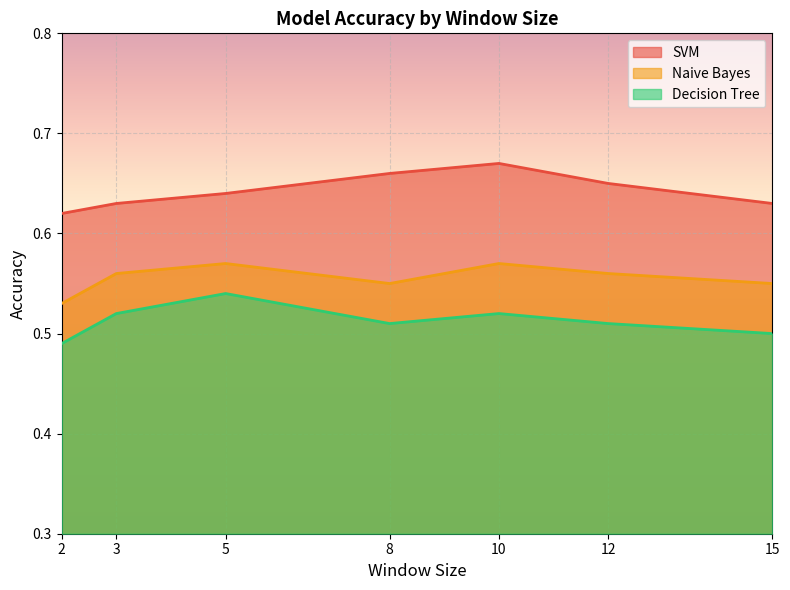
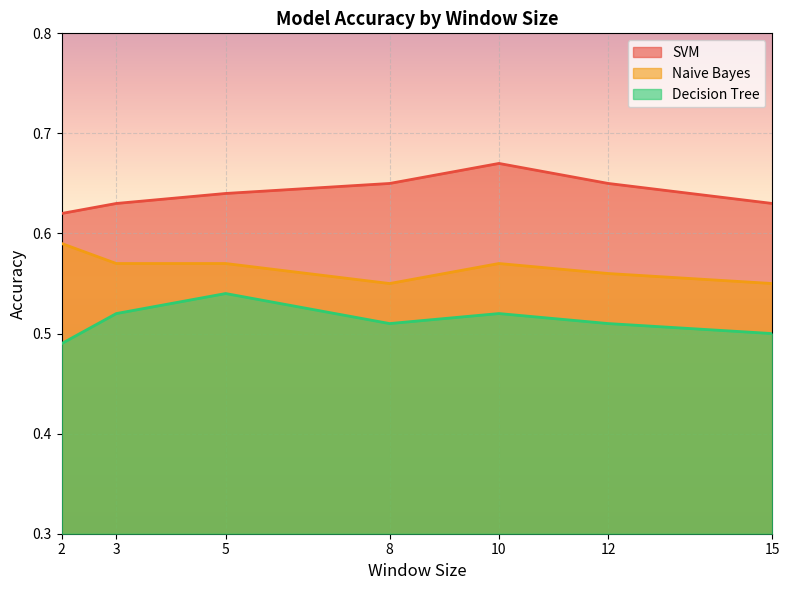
  {
    "SVM": {
      "2": 0.62,
      "3": 0.63,
      "5": 0.64,
-     "8": 0.66,
+     "8": 0.65,
      "10": 0.67,
      "12": 0.65,
      "15": 0.63
    },
    "Naive Bayes": {
-     "2": 0.53,
-     "3": 0.56,
+     "2": 0.59,
+     "3": 0.57,
      "5": 0.57,
      "8": 0.55,
      "10": 0.57,
      "12": 0.56,
      "15": 0.55
    },
    "Decision Tree": {
      "2": 0.49,
      "3": 0.52,
      "5": 0.54,
      "8": 0.51,
      "10": 0.52,
      "12": 0.51,
      "15": 0.50
    }
  }
